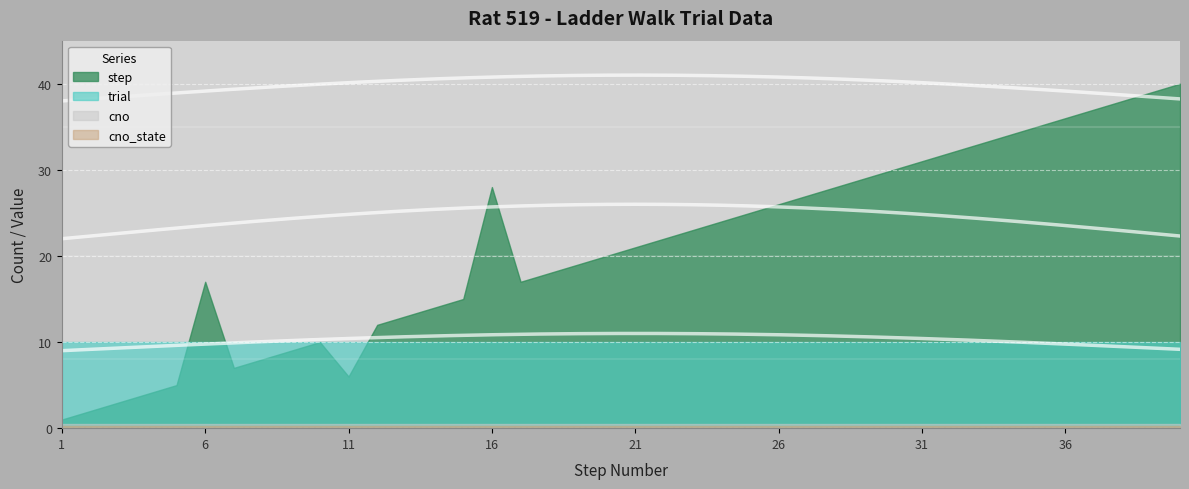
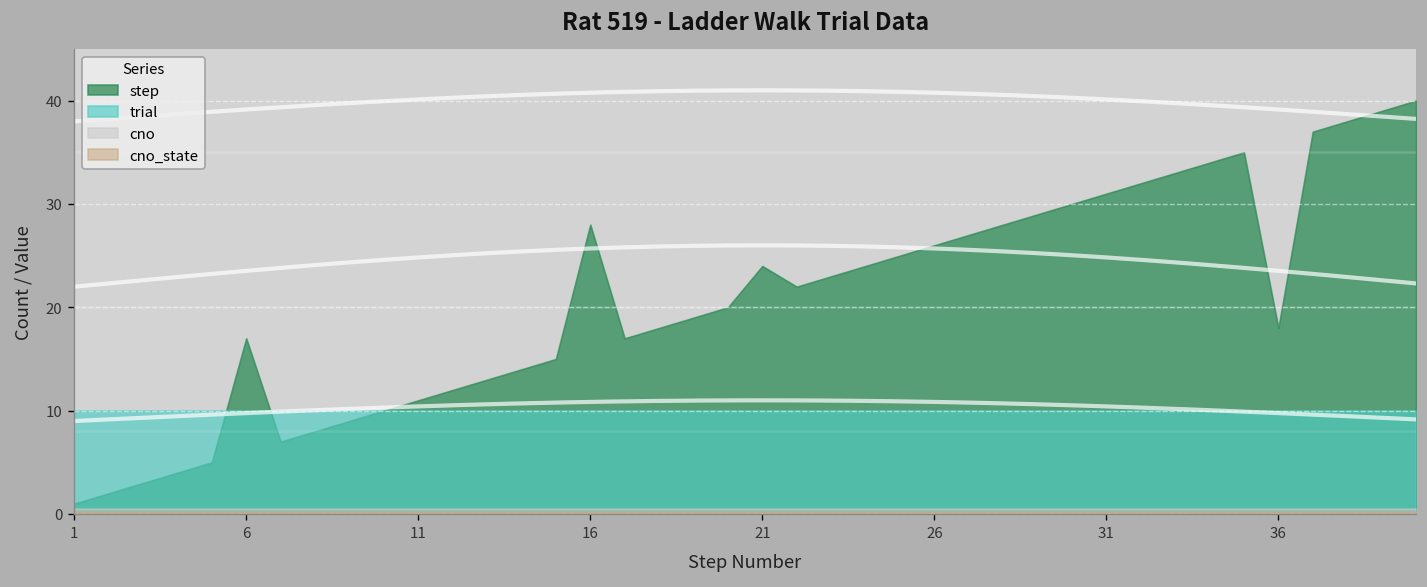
  {
    "step": {
      "1": 1,
      "6": 17,
-     "11": 6,
+     "11": 11,
      "16": 28,
-     "21": 21,
+     "21": 24,
      "26": 26,
      "31": 31,
-     "36": 36
+     "36": 18
    },
    "trial": {
      "1": 10,
      "6": 10,
      "11": 10,
      "16": 10,
      "21": 10,
      "26": 10,
      "31": 10,
      "36": 10
    }
  }
